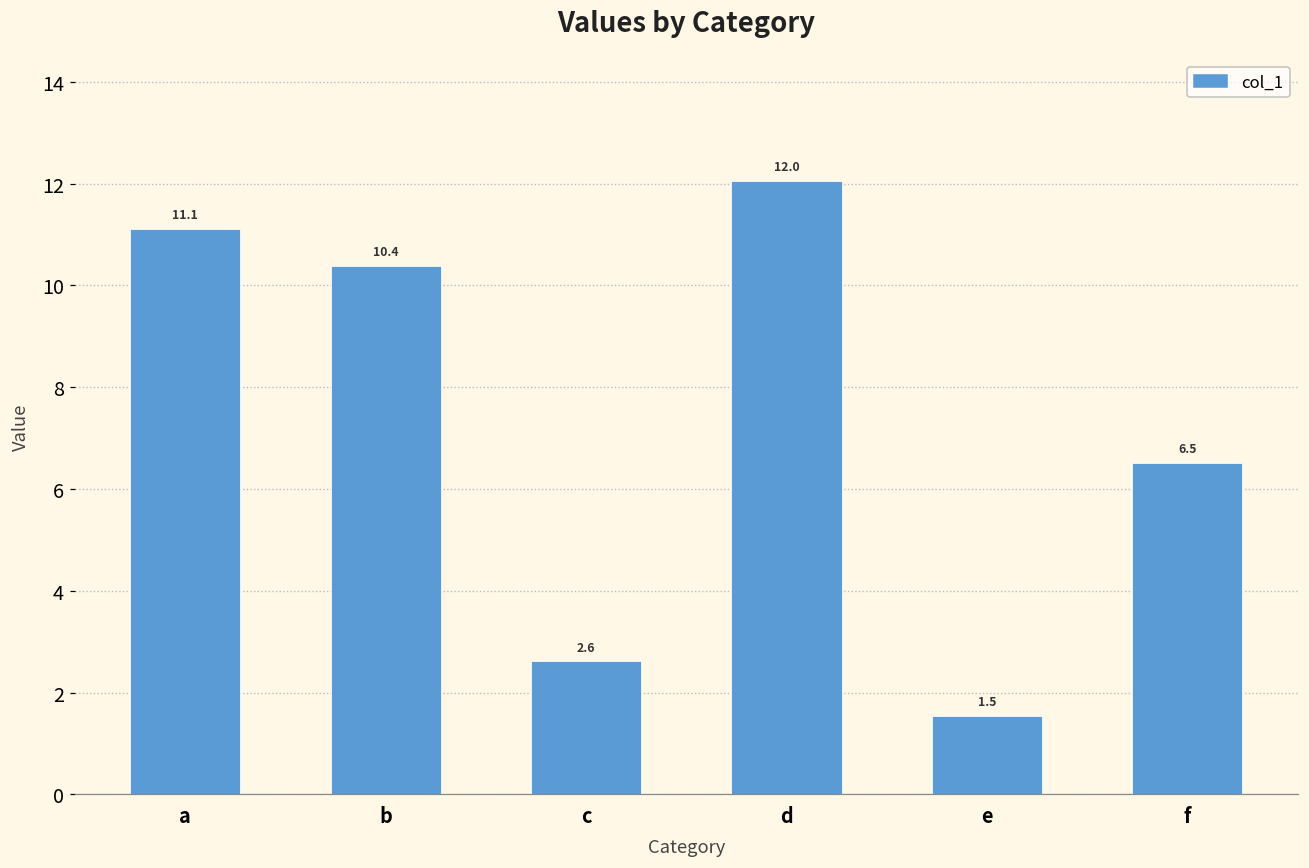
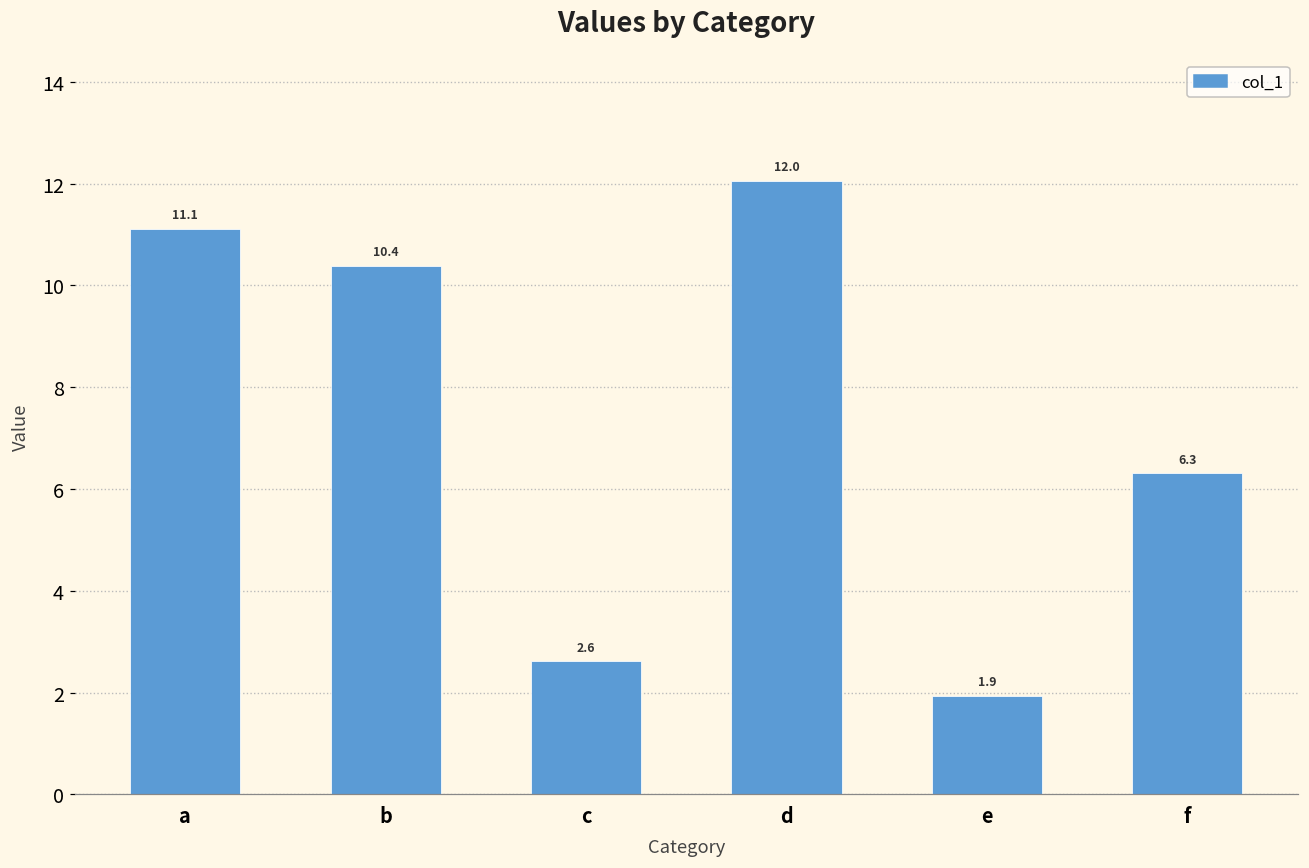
  {
    "a": 11.1,
    "b": 10.4,
    "c": 2.6,
    "d": 12.0,
-   "e": 1.5,
-   "f": 6.5
+   "e": 1.9,
+   "f": 6.3
  }
